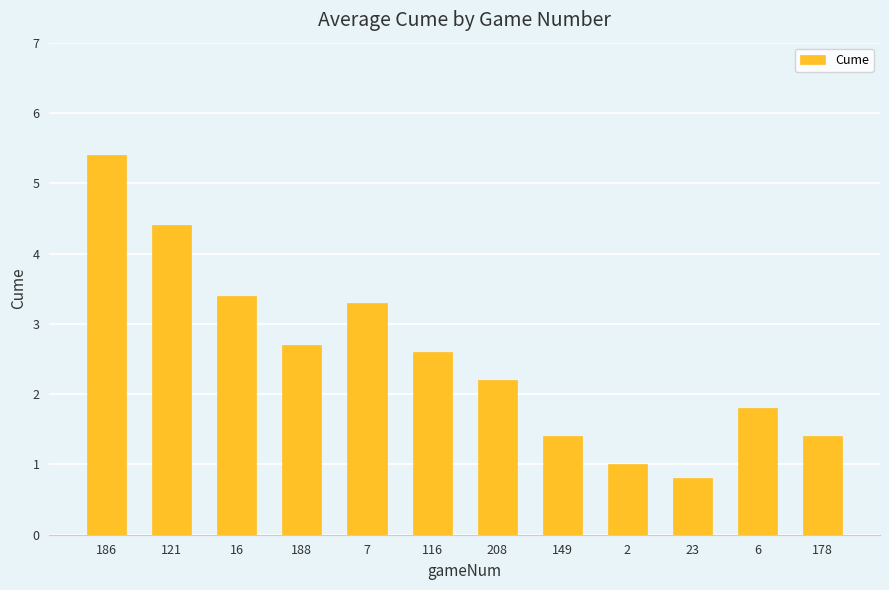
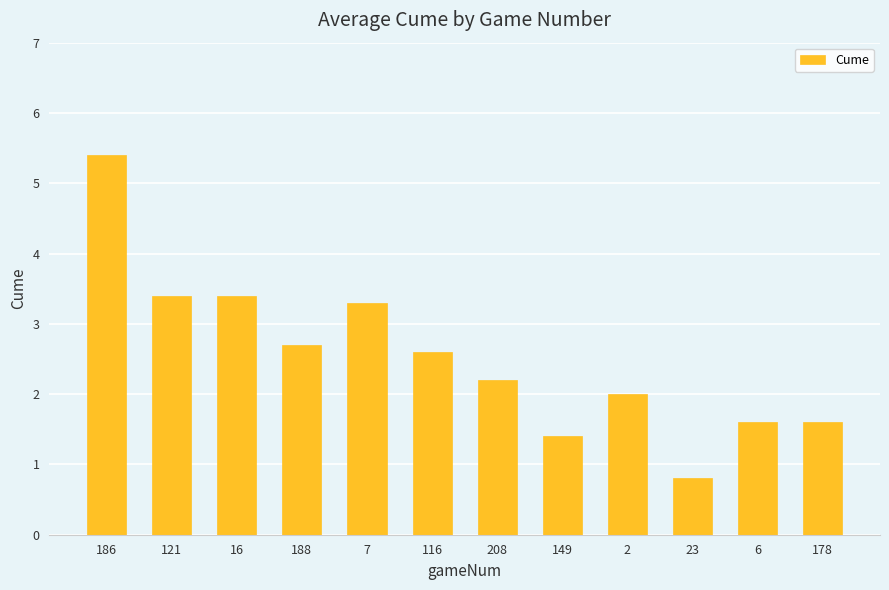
  {
    "186": 5.4,
-   "121": 4.4,
+   "121": 3.4,
    "16": 3.4,
    "188": 2.7,
    "7": 3.3,
    "116": 2.6,
    "208": 2.2,
    "149": 1.4,
-   "2": 1,
+   "2": 2,
    "23": 0.8,
-   "6": 1.8,
-   "178": 1.4
+   "6": 1.6,
+   "178": 1.6
  }
